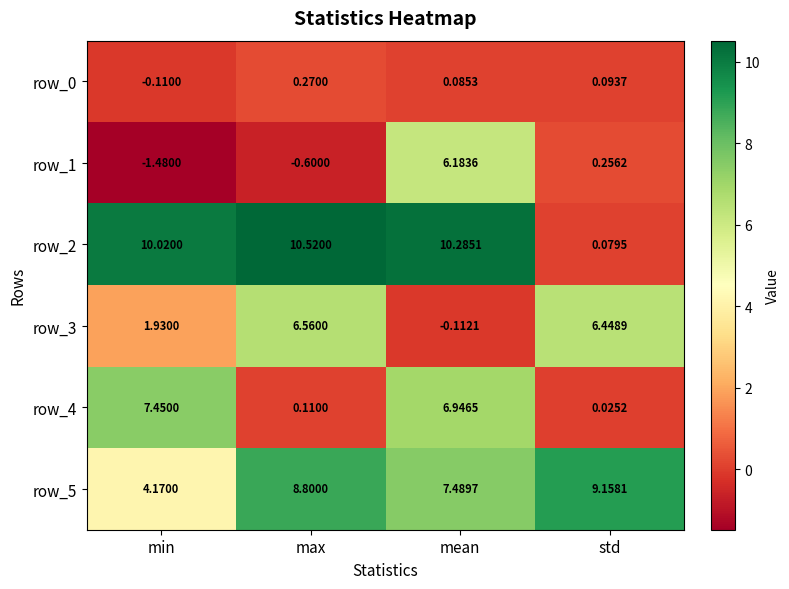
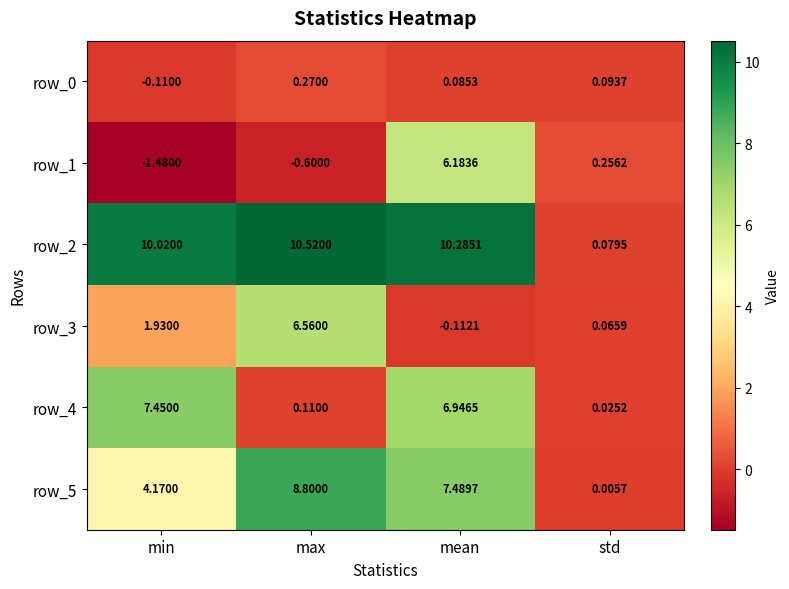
  {
    "row_0": {
      "min": -0.1100,
      "max": 0.2700,
      "mean": 0.0853,
      "std": 0.0937
    },
    "row_1": {
      "min": -1.4800,
      "max": -0.6000,
      "mean": 6.1836,
      "std": 0.2562
    },
    "row_2": {
      "min": 10.0200,
      "max": 10.5200,
      "mean": 10.2851,
      "std": 0.0795
    },
    "row_3": {
      "min": 1.9300,
      "max": 6.5600,
      "mean": -0.1121,
-     "std": 6.4489
+     "std": 0.0659
    },
    "row_4": {
      "min": 7.4500,
      "max": 0.1100,
      "mean": 6.9465,
      "std": 0.0252
    },
    "row_5": {
      "min": 4.1700,
      "max": 8.8000,
      "mean": 7.4897,
-     "std": 9.1581
+     "std": 0.0057
    }
  }
